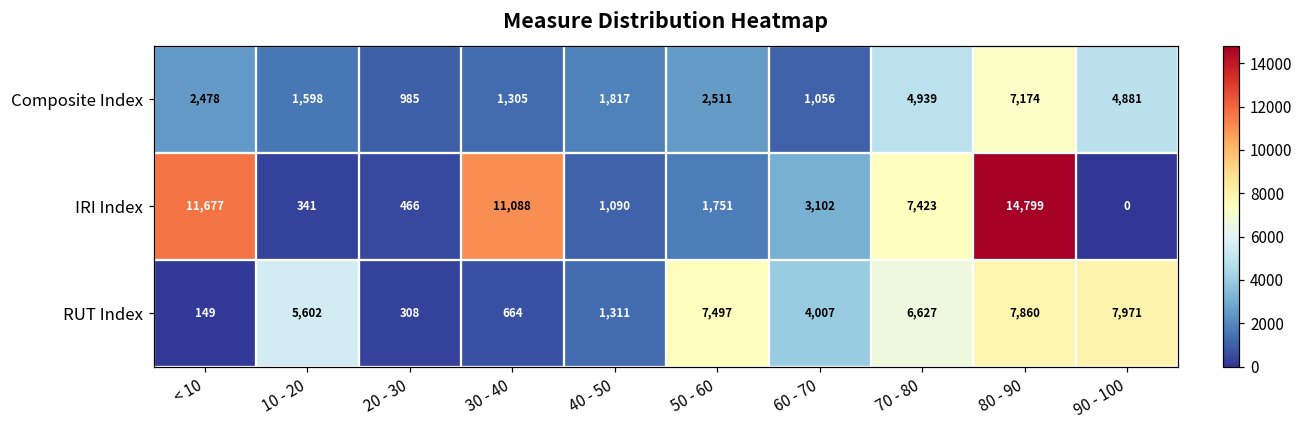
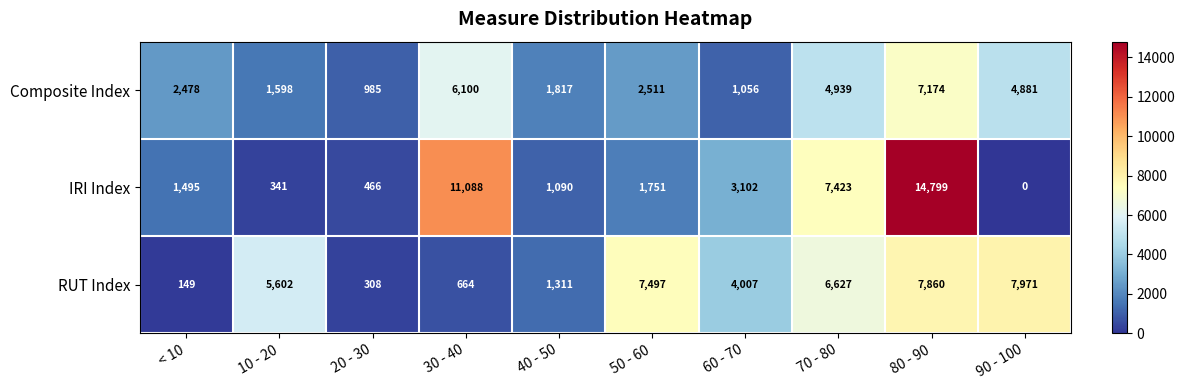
  {
    "Composite Index": {
      "< 10": "2,478",
      "10 - 20": "1,598",
      "20 - 30": "985",
-     "30 - 40": "1,305",
+     "30 - 40": "6,100",
      "40 - 50": "1,817",
      "50 - 60": "2,511",
      "60 - 70": "1,056",
      "70 - 80": "4,939",
      "80 - 90": "7,174",
      "90 - 100": "4,881"
    },
    "IRI Index": {
-     "< 10": "11,677",
+     "< 10": "1,495",
      "10 - 20": "341",
      "20 - 30": "466",
      "30 - 40": "11,088",
      "40 - 50": "1,090",
      "50 - 60": "1,751",
      "60 - 70": "3,102",
      "70 - 80": "7,423",
      "80 - 90": "14,799",
      "90 - 100": "0"
    },
    "RUT Index": {
      "< 10": "149",
      "10 - 20": "5,602",
      "20 - 30": "308",
      "30 - 40": "664",
      "40 - 50": "1,311",
      "50 - 60": "7,497",
      "60 - 70": "4,007",
      "70 - 80": "6,627",
      "80 - 90": "7,860",
      "90 - 100": "7,971"
    }
  }
